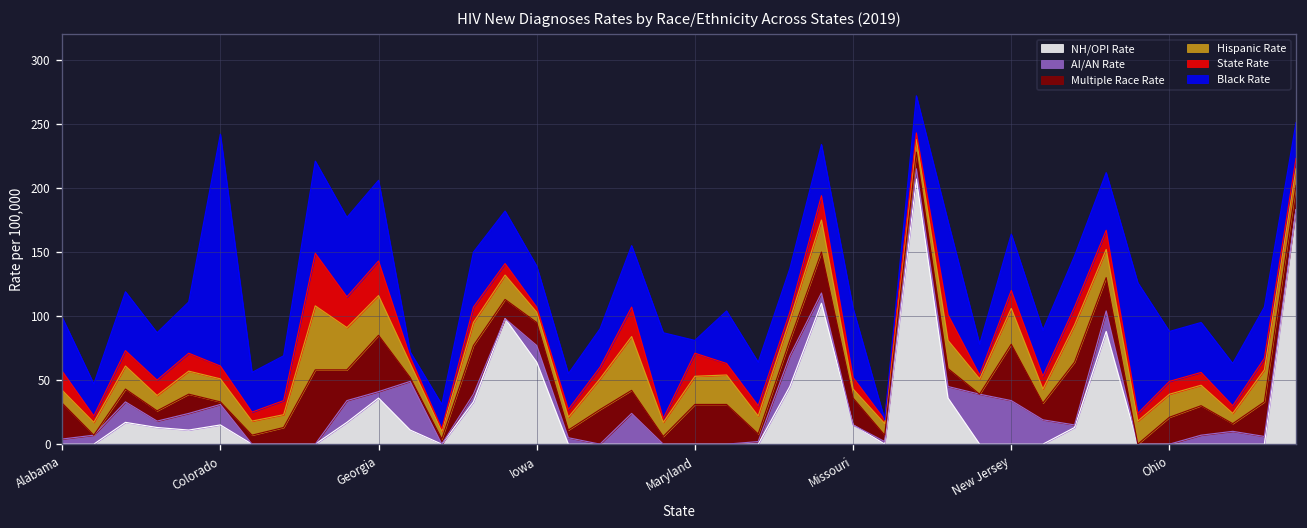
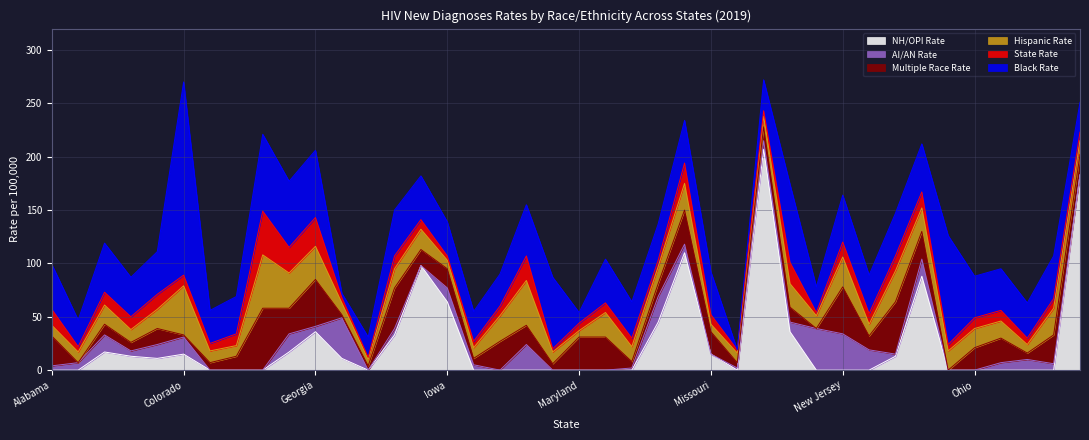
  {
    "NH/OPI Rate": {
      "Alabama": 0,
      "Colorado": 15,
      "Georgia": 36,
      "Iowa": 64,
      "New Jersey": 0
    },
    "AI/AN Rate": {
      "Alabama": 4,
      "Georgia": 5,
      "Iowa": 13,
      "New Jersey": 34
    },
    "Multiple Race Rate": {
      "Alabama": 28,
      "Georgia": 44,
      "Iowa": 18,
      "Maryland": 31,
      "Missouri": 21,
      "New Jersey": 44,
      "Ohio": 21
    },
    "Hispanic Rate": {
      "Alabama": 10,
-     "Colorado": 18,
+     "Colorado": 46,
      "Georgia": 31,
      "Iowa": 8,
-     "Maryland": 22,
+     "Maryland": 6,
      "Missouri": 7,
      "New Jersey": 28,
      "Ohio": 18
    },
    "State Rate": {
      "Alabama": 15,
      "Colorado": 10,
      "Georgia": 27,
      "Iowa": 4,
-     "Maryland": 18,
+     "Maryland": 7,
      "Missouri": 9,
      "New Jersey": 14,
      "Ohio": 10
    },
    "Black Rate": {
      "Alabama": 42,
      "Colorado": 181,
      "Georgia": 63,
      "Iowa": 32,
      "Maryland": 10,
-     "Missouri": 54,
+     "Missouri": 40,
      "New Jersey": 44,
      "Ohio": 39
    }
  }
